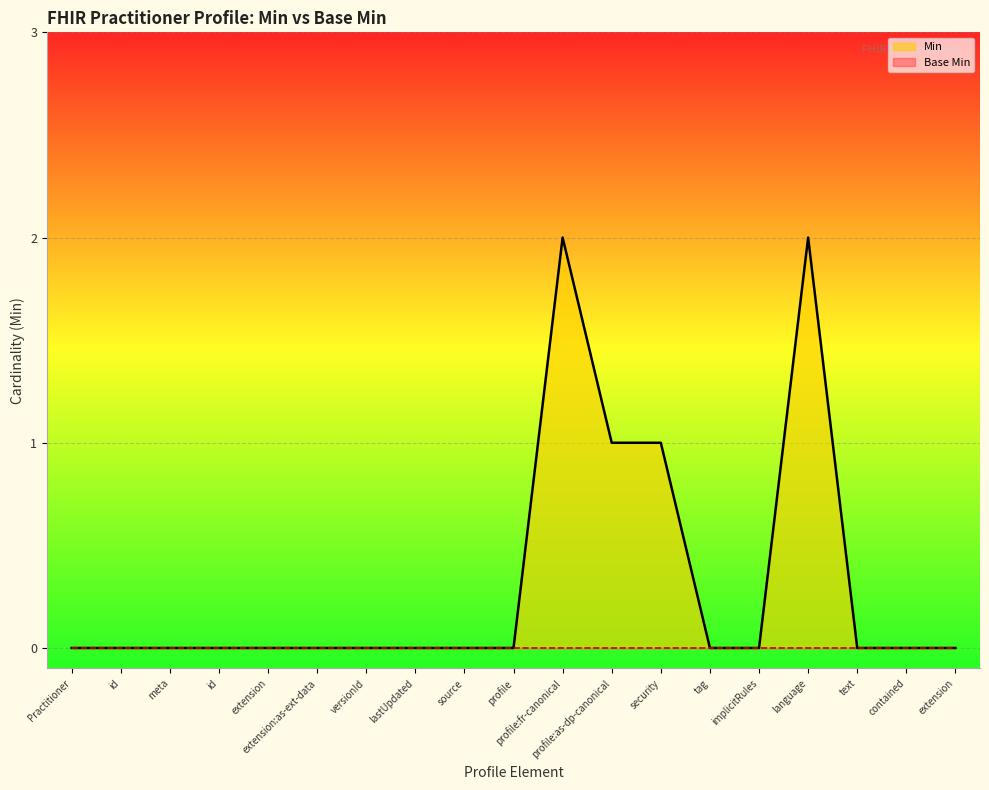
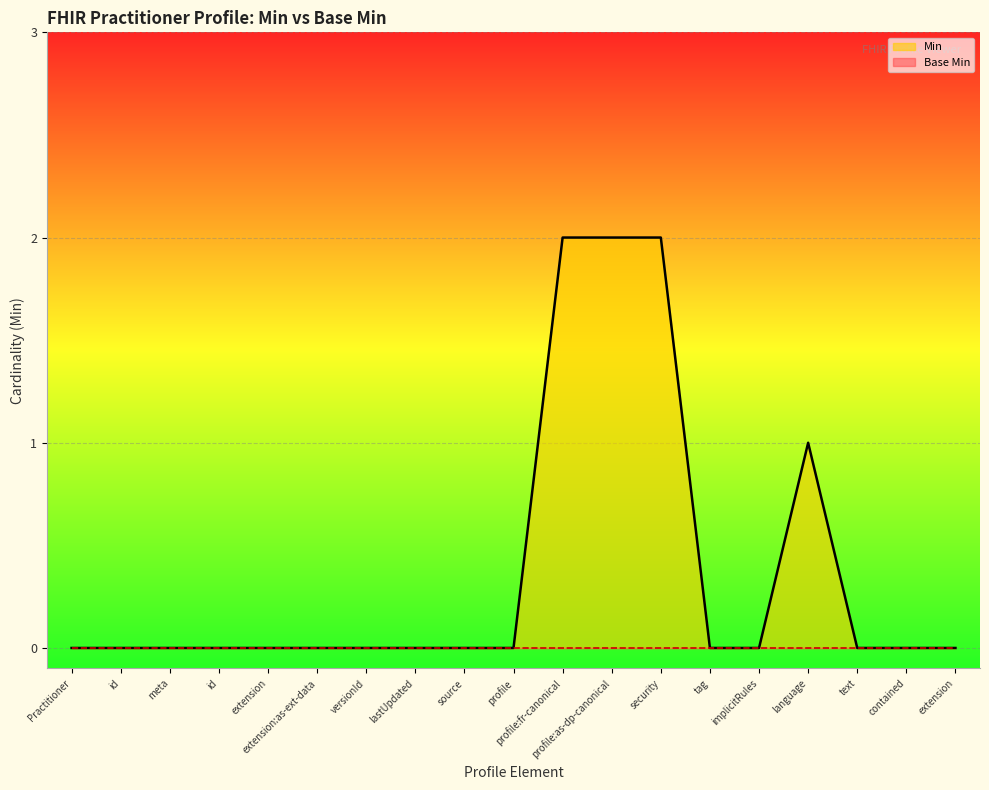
  {
    "Min": {
      "profile:fr-canonical": 2,
-     "profile:as-dp-canonical": 1,
-     "security": 1,
-     "language": 2
+     "profile:as-dp-canonical": 2,
+     "security": 2,
+     "language": 1
    },
    "Base Min": {
      "profile:fr-canonical": 0,
      "profile:as-dp-canonical": 0,
      "security": 0,
      "language": 0
    }
  }
